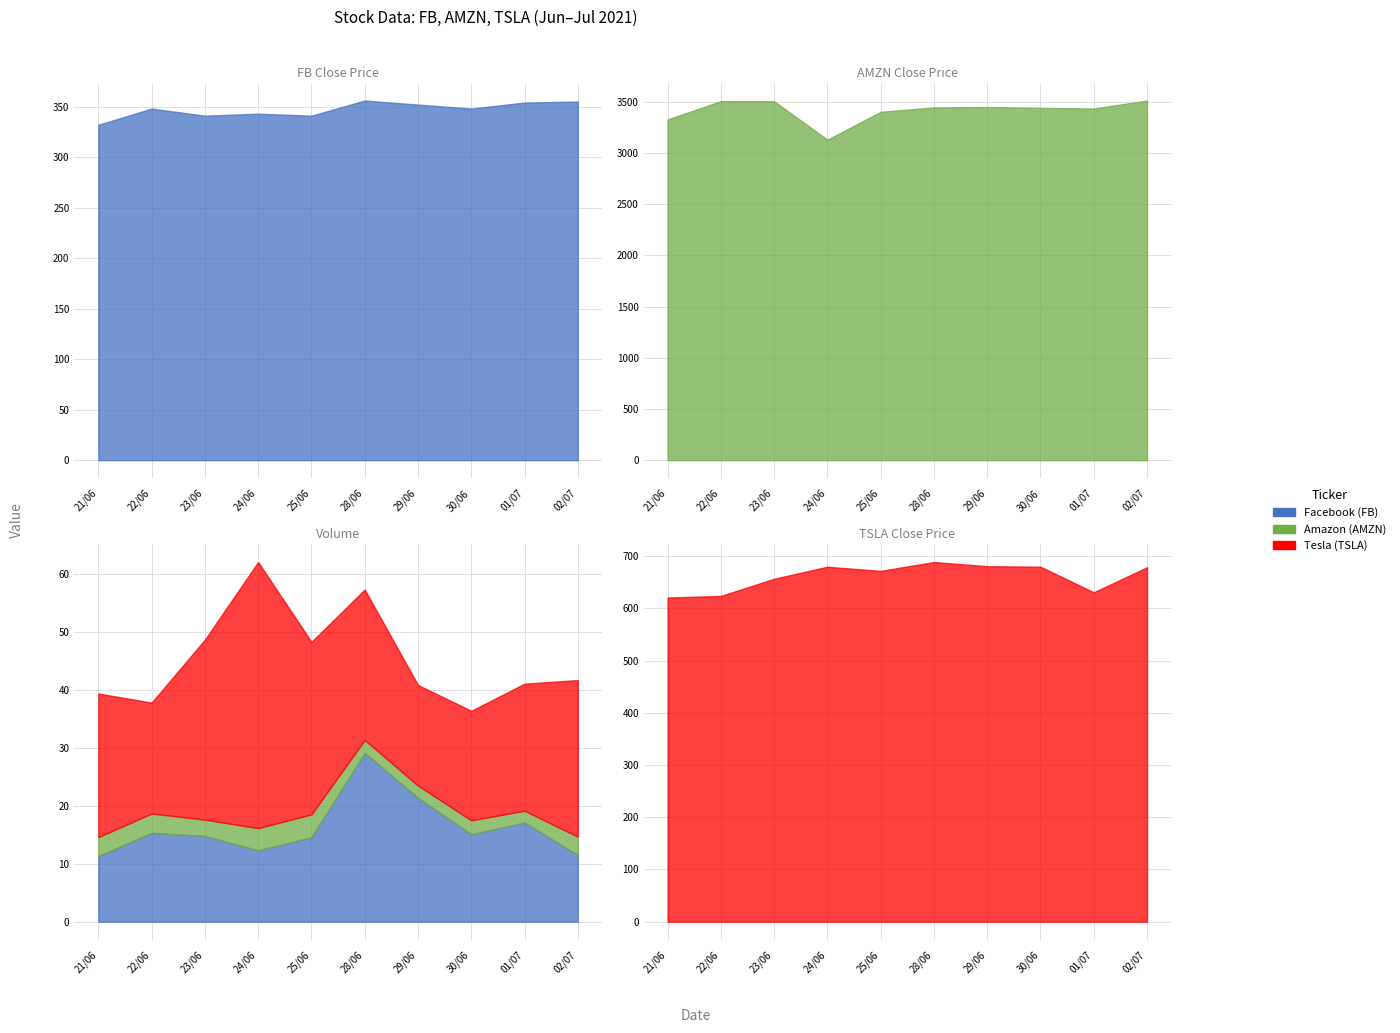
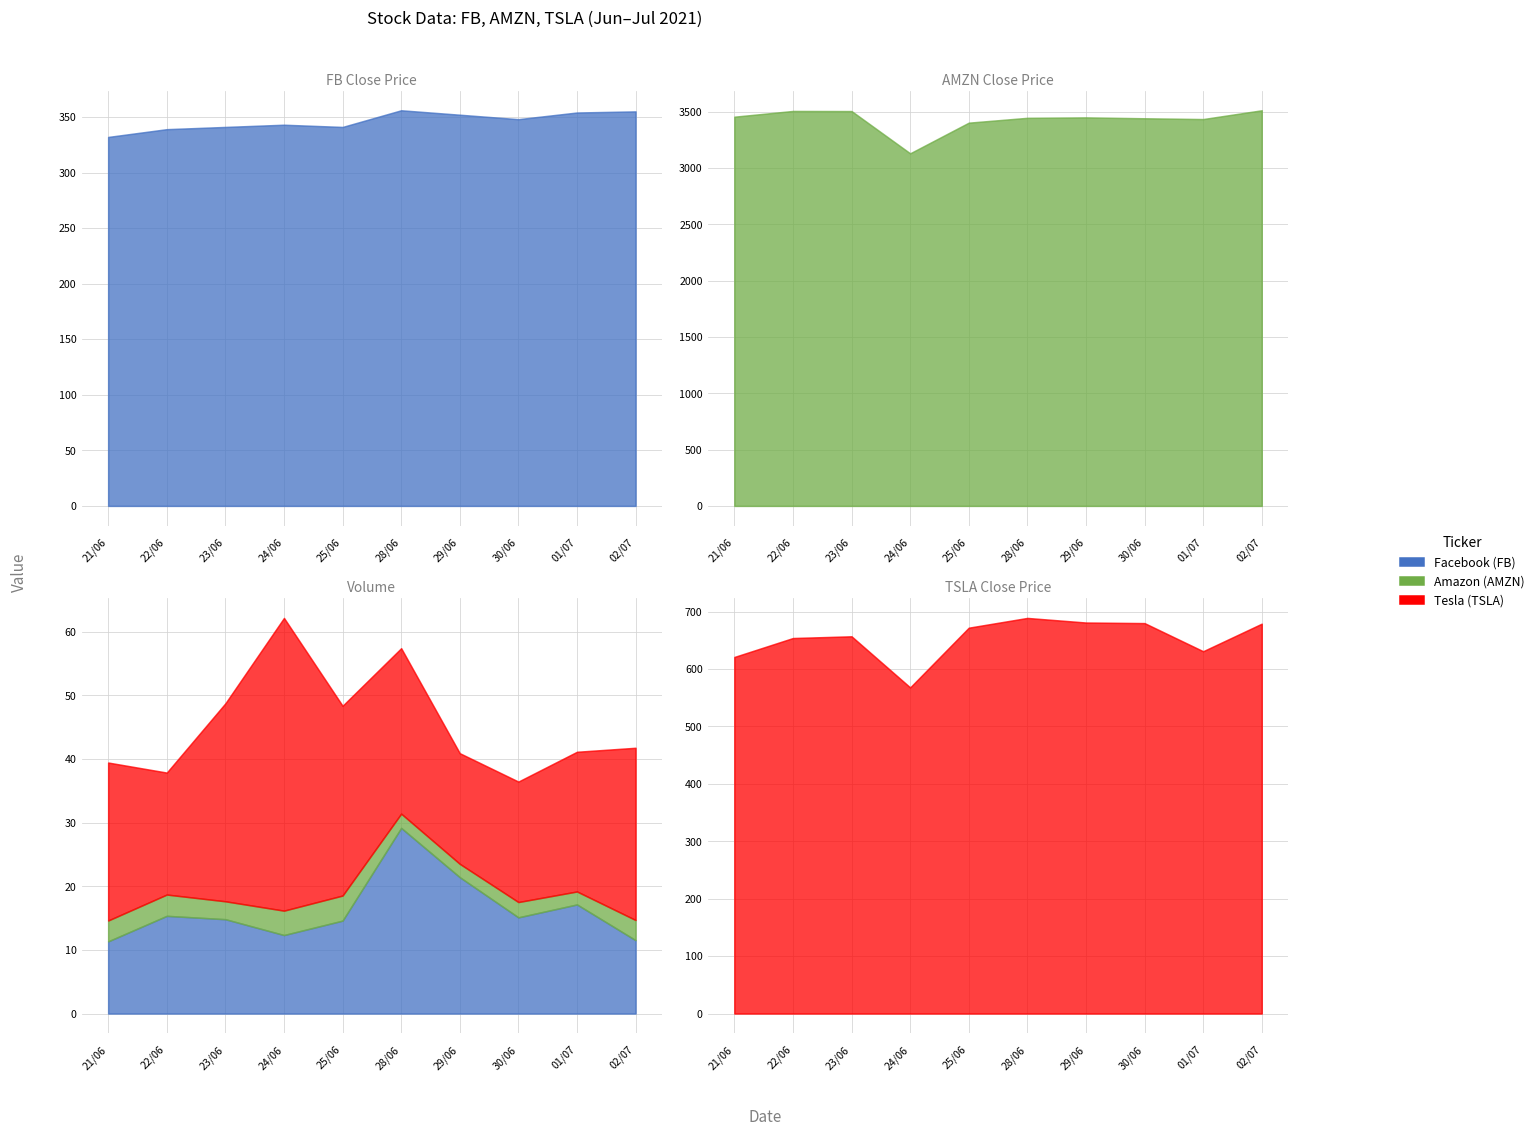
  {
    "FB Close Price": {
      "21/06": 332,
-     "22/06": 348,
+     "22/06": 339,
      "23/06": 341,
      "24/06": 343,
      "25/06": 341,
      "28/06": 356,
      "29/06": 352,
      "30/06": 348,
      "01/07": 354,
      "02/07": 355
    },
    "AMZN Close Price": {
-     "21/06": 3330,
+     "21/06": 3450,
      "22/06": 3510,
      "23/06": 3500,
      "24/06": 3130,
      "25/06": 3400,
      "28/06": 3440,
      "29/06": 3450,
      "30/06": 3440,
      "01/07": 3430,
      "02/07": 3510
    },
    "Volume": {
      "Facebook (FB)": {
        "21/06": 11,
        "22/06": 15,
        "23/06": 15,
        "24/06": 12,
        "25/06": 15,
        "28/06": 29,
        "29/06": 21,
        "30/06": 15,
        "01/07": 17,
        "02/07": 12
      },
      "Amazon (AMZN)": {
        "21/06": 3,
        "22/06": 3,
        "23/06": 3,
        "24/06": 4,
        "25/06": 4,
        "28/06": 2,
        "29/06": 2,
        "30/06": 2,
        "01/07": 2,
        "02/07": 3
      },
      "Tesla (TSLA)": {
        "21/06": 25,
        "22/06": 19,
        "23/06": 31,
        "24/06": 46,
        "25/06": 30,
        "28/06": 26,
        "29/06": 17,
        "30/06": 19,
        "01/07": 22,
        "02/07": 27
      }
    },
    "TSLA Close Price": {
      "21/06": 620,
-     "22/06": 620,
+     "22/06": 650,
      "23/06": 660,
-     "24/06": 680,
+     "24/06": 570,
      "25/06": 670,
      "28/06": 690,
      "29/06": 680,
      "30/06": 680,
      "01/07": 630,
      "02/07": 680
    }
  }
